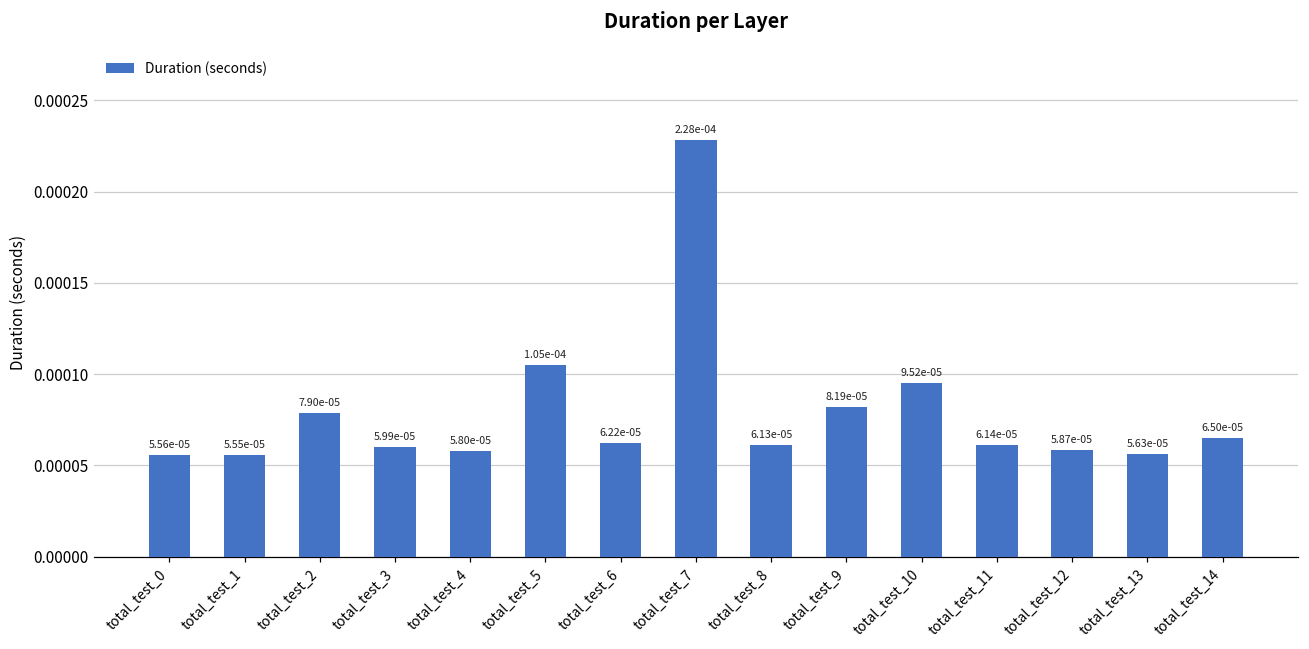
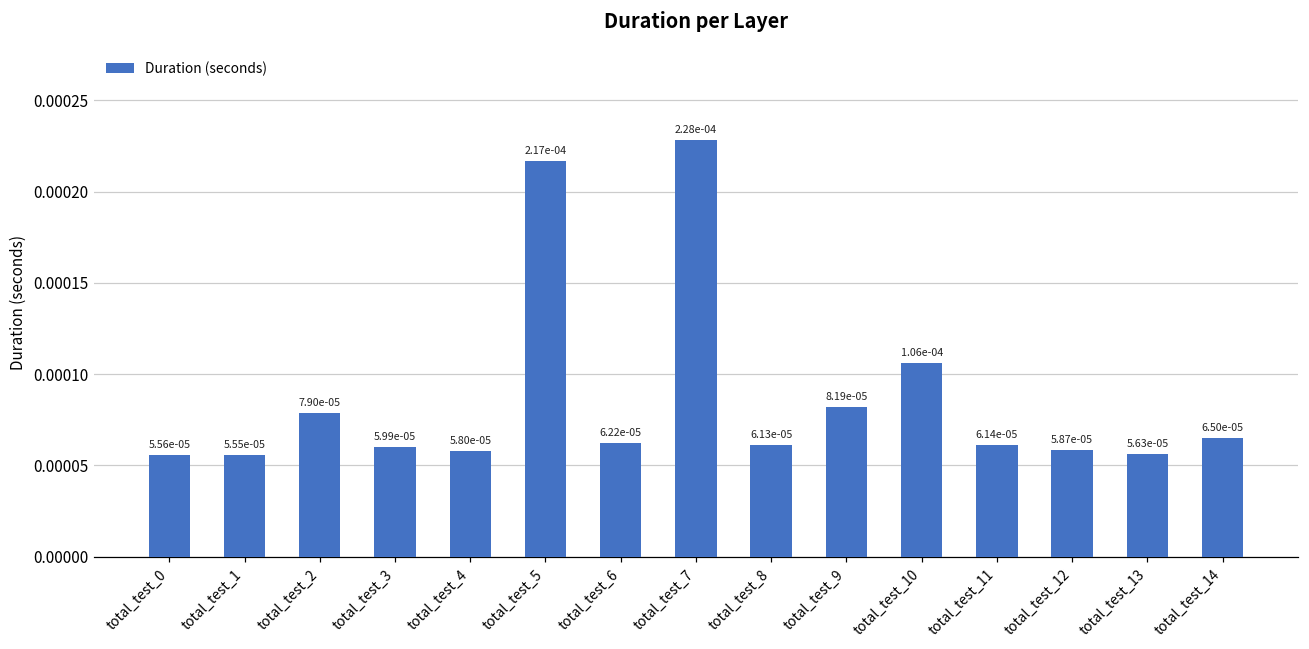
  {
    "total_test_0": "5.56e-05",
    "total_test_1": "5.55e-05",
    "total_test_2": "7.90e-05",
    "total_test_3": "5.99e-05",
    "total_test_4": "5.80e-05",
-   "total_test_5": "1.05e-04",
+   "total_test_5": "2.17e-04",
    "total_test_6": "6.22e-05",
    "total_test_7": "2.28e-04",
    "total_test_8": "6.13e-05",
    "total_test_9": "8.19e-05",
-   "total_test_10": "9.52e-05",
+   "total_test_10": "1.06e-04",
    "total_test_11": "6.14e-05",
    "total_test_12": "5.87e-05",
    "total_test_13": "5.63e-05",
    "total_test_14": "6.50e-05"
  }
